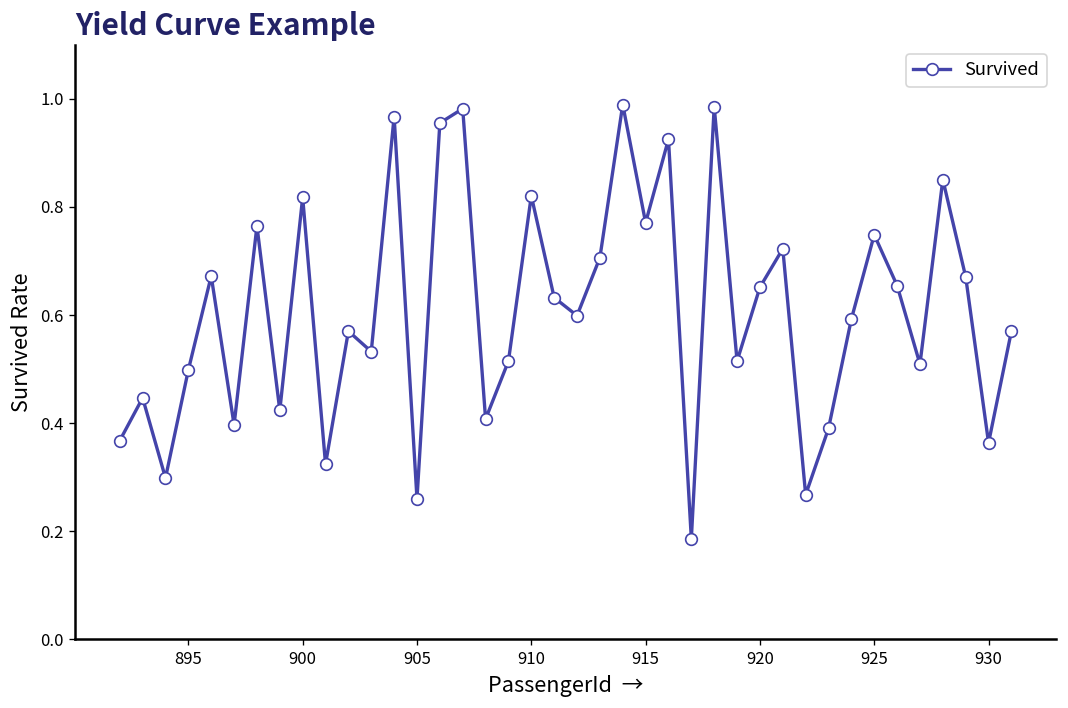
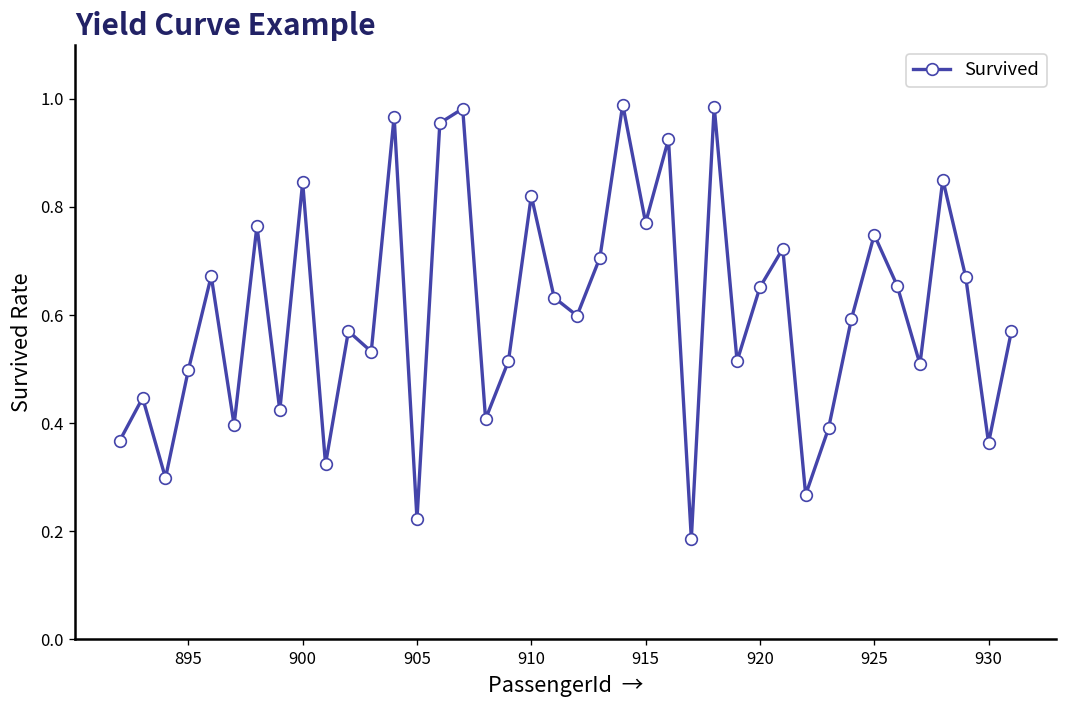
  {
    "895": 0.50,
-   "900": 0.82,
-   "905": 0.26,
+   "900": 0.85,
+   "905": 0.22,
    "910": 0.82,
    "915": 0.77,
    "920": 0.65,
    "925": 0.75,
    "930": 0.36
  }
